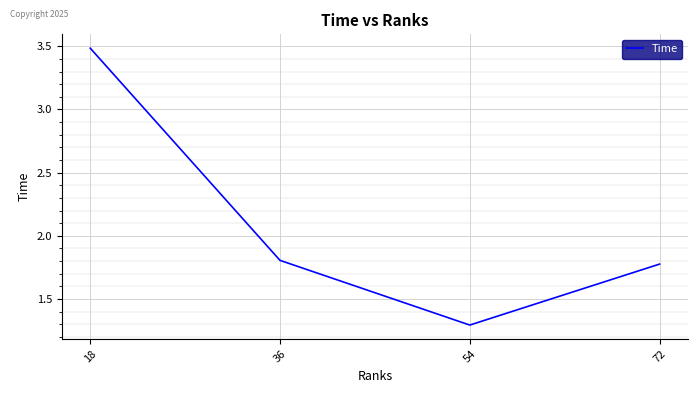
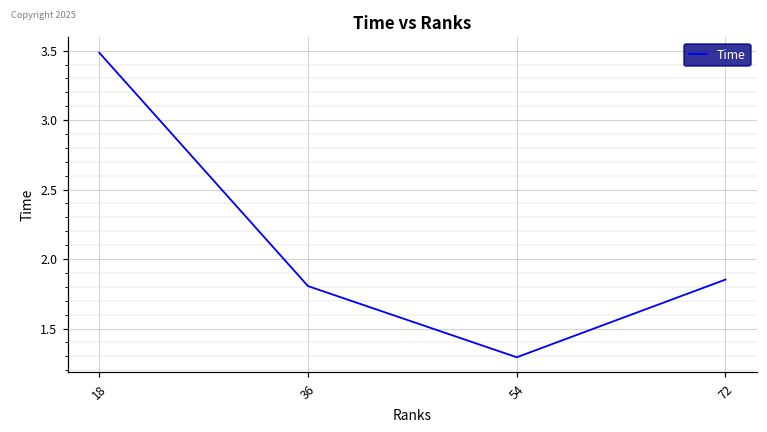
  {
    "18": 3.49,
    "36": 1.81,
    "54": 1.29,
-   "72": 1.78
+   "72": 1.85
  }
